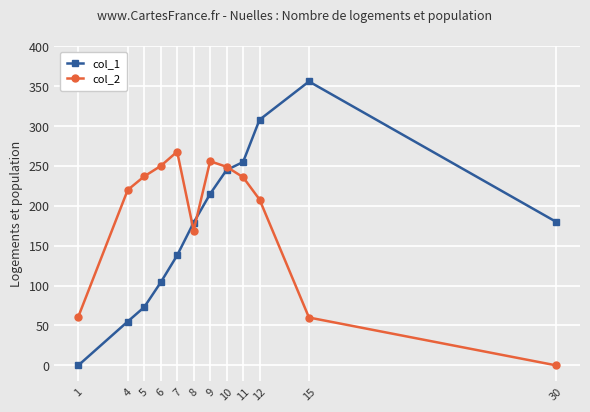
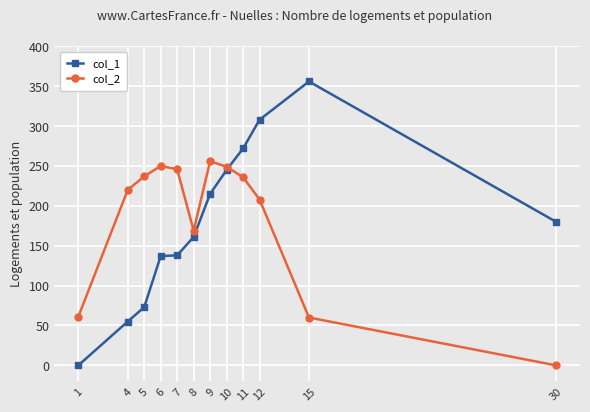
  {
    "col_1": {
      "1": 0,
      "4": 60,
      "5": 70,
-     "6": 100,
+     "6": 140,
      "7": 140,
-     "8": 180,
+     "8": 160,
      "9": 220,
      "10": 250,
-     "11": 260,
+     "11": 270,
      "12": 310,
      "15": 360,
      "30": 180
    },
    "col_2": {
      "1": 60,
      "4": 220,
      "5": 240,
      "6": 250,
-     "7": 270,
+     "7": 250,
      "8": 170,
      "9": 260,
      "10": 250,
      "11": 240,
      "12": 210,
      "15": 60,
      "30": 0
    }
  }
